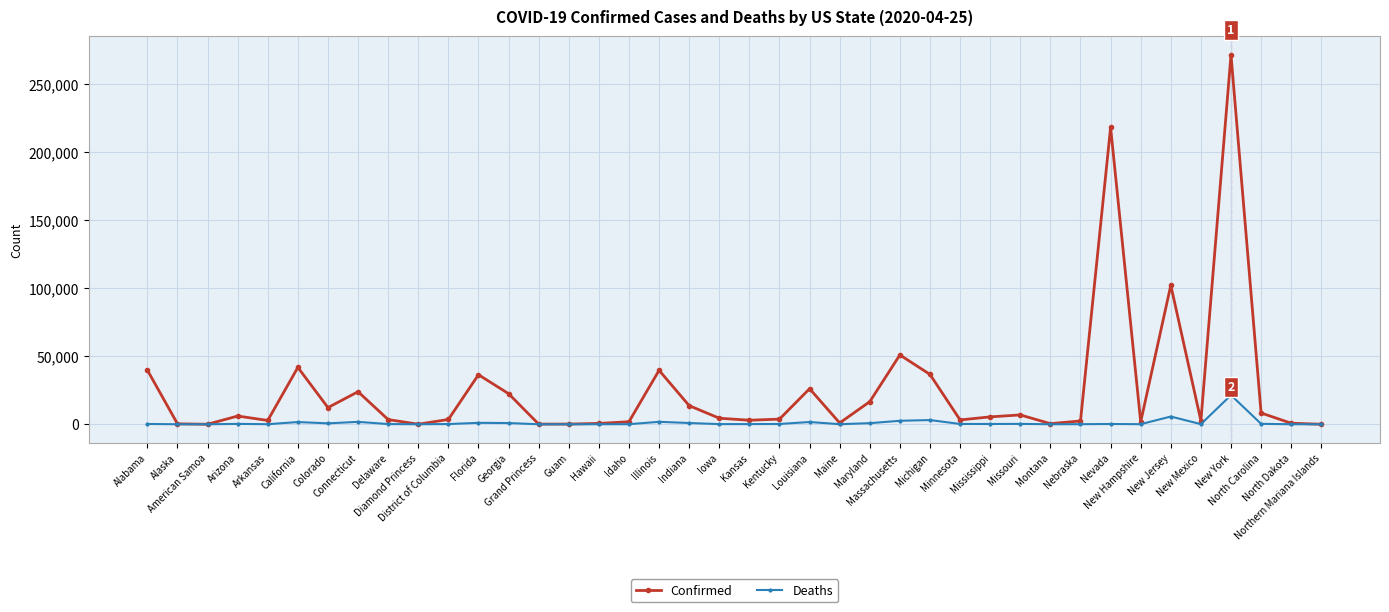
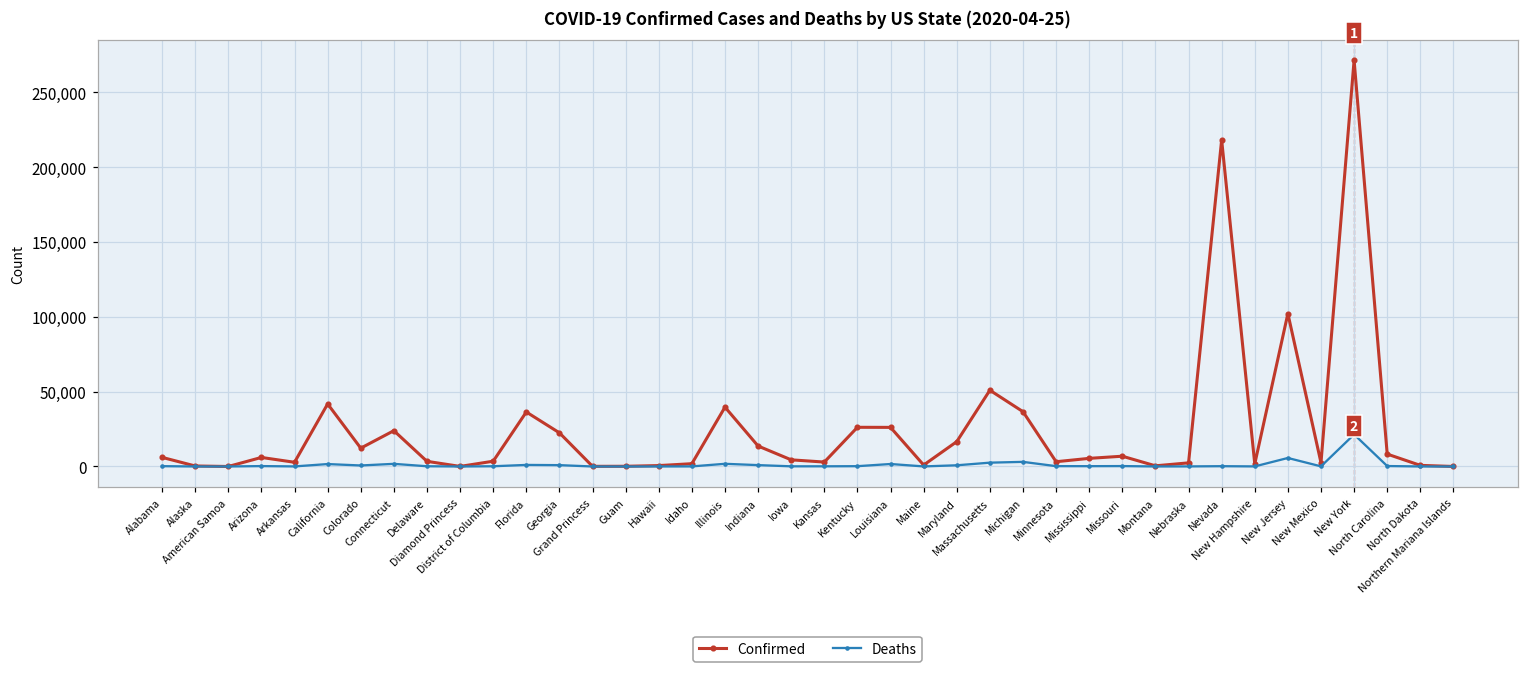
  {
    "Confirmed": {
-     "Alabama": "40,000",
+     "Alabama": "6,000",
      "Arizona": "6,000",
      "Arkansas": "3,000",
      "California": "42,000",
      "Colorado": "12,000",
      "Connecticut": "24,000",
      "Delaware": "3,000",
      "District of Columbia": "4,000",
      "Florida": "36,000",
      "Georgia": "22,000",
      "Illinois": "40,000",
      "Indiana": "14,000",
      "Iowa": "4,000",
      "Kansas": "3,000",
-     "Kentucky": "4,000",
+     "Kentucky": "26,000",
      "Louisiana": "26,000",
      "Maryland": "17,000",
      "Massachusetts": "51,000",
      "Michigan": "37,000",
      "Minnesota": "3,000",
      "Mississippi": "5,000",
      "Missouri": "7,000",
      "Nebraska": "2,000",
      "Nevada": "218,000",
      "New Jersey": "102,000",
      "New Mexico": "3,000",
      "North Carolina": "8,000"
    },
    "Deaths": {
      "Alabama": "0",
      "Arizona": "0",
      "Arkansas": "0",
      "California": "2,000",
      "Colorado": "1,000",
      "Connecticut": "2,000",
      "Delaware": "0",
      "District of Columbia": "0",
      "Florida": "1,000",
      "Georgia": "1,000",
      "Illinois": "2,000",
      "Indiana": "1,000",
      "Iowa": "0",
      "Kansas": "0",
      "Kentucky": "0",
      "Louisiana": "2,000",
      "Maryland": "1,000",
      "Massachusetts": "3,000",
      "Michigan": "3,000",
      "Minnesota": "0",
      "Mississippi": "0",
      "Missouri": "0",
      "Nebraska": "0",
      "Nevada": "0",
      "New Jersey": "6,000",
      "New Mexico": "0",
      "North Carolina": "0"
    }
  }
